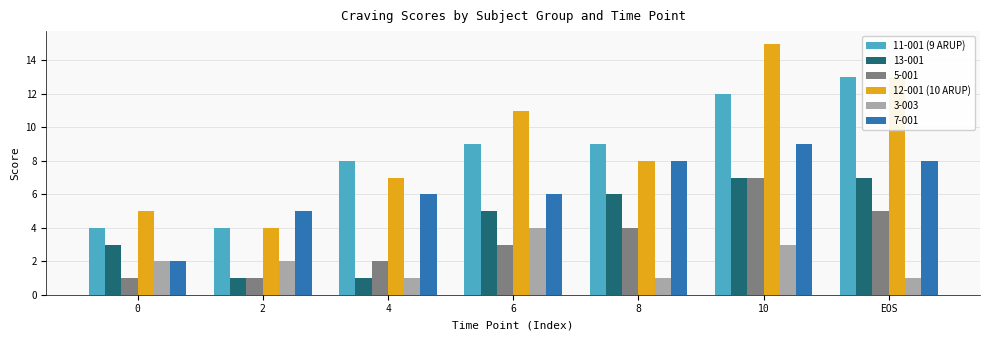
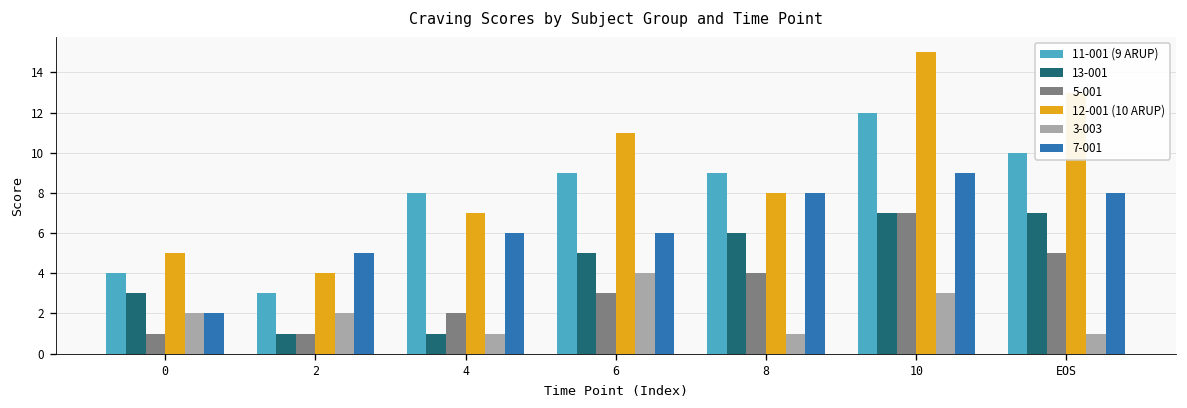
  {
    "11-001 (9 ARUP)": {
      "0": 4,
-     "2": 4,
+     "2": 3,
      "4": 8,
      "6": 9,
      "8": 9,
      "10": 12,
-     "EOS": 13
+     "EOS": 10
    },
    "13-001": {
      "0": 3,
      "2": 1,
      "4": 1,
      "6": 5,
      "8": 6,
      "10": 7,
      "EOS": 7
    },
    "5-001": {
      "0": 1,
      "2": 1,
      "4": 2,
      "6": 3,
      "8": 4,
      "10": 7,
      "EOS": 5
    },
    "12-001 (10 ARUP)": {
      "0": 5,
      "2": 4,
      "4": 7,
      "6": 11,
      "8": 8,
      "10": 15
    },
    "3-003": {
      "0": 2,
      "2": 2,
      "4": 1,
      "6": 4,
      "8": 1,
      "10": 3,
      "EOS": 1
    },
    "7-001": {
      "0": 2,
      "2": 5,
      "4": 6,
      "6": 6,
      "8": 8,
      "10": 9,
      "EOS": 8
    }
  }
